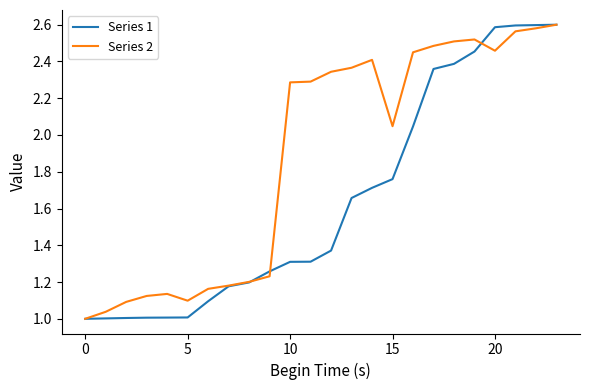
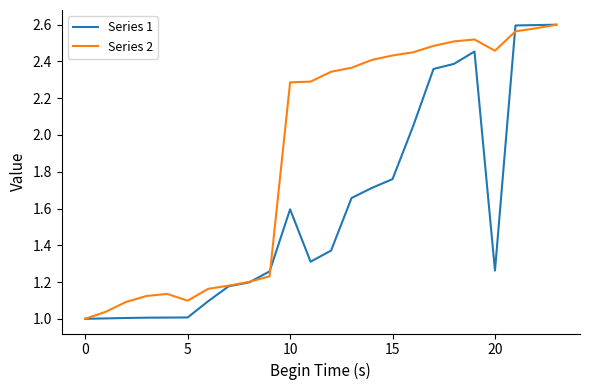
  {
    "Series 1": {
      "5": 1.01,
-     "10": 1.31,
+     "10": 1.60,
      "15": 1.76,
-     "20": 2.59
+     "20": 1.26
    },
    "Series 2": {
      "5": 1.10,
      "10": 2.29,
-     "15": 2.05,
+     "15": 2.43,
      "20": 2.46
    }
  }
